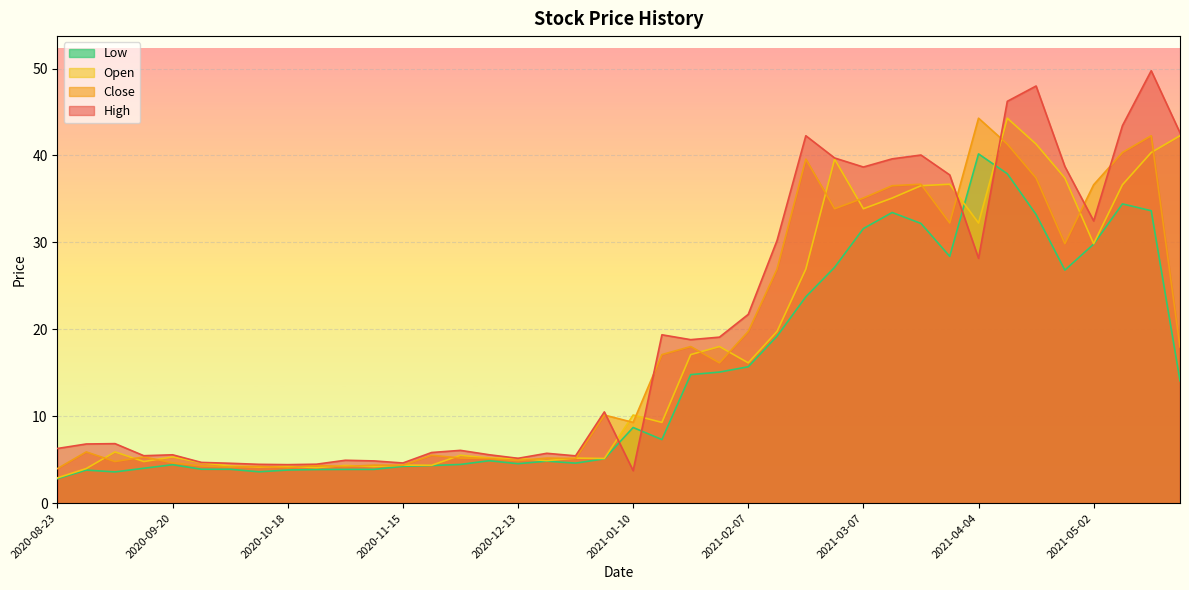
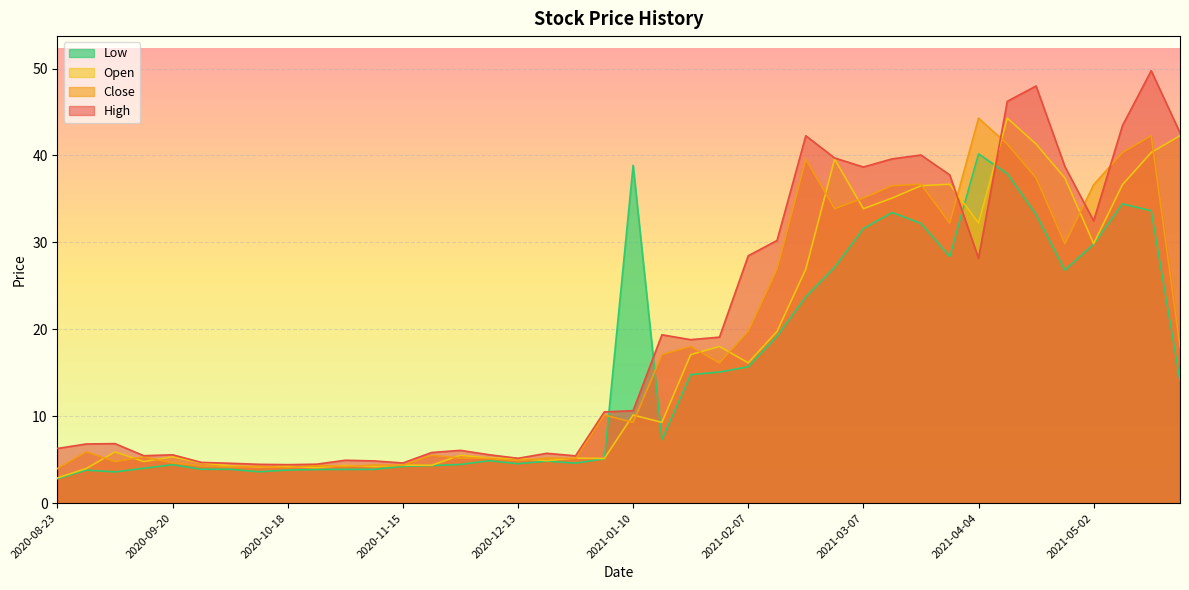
  {
    "Low": {
      "2020-12-13": 5,
-     "2021-01-10": 9,
+     "2021-01-10": 39,
      "2021-02-07": 16,
      "2021-03-07": 32,
      "2021-04-04": 40
    },
    "High": {
      "2020-08-23": 6,
-     "2021-01-10": 4,
-     "2021-02-07": 22,
+     "2021-01-10": 11,
+     "2021-02-07": 28,
      "2021-03-07": 39,
      "2021-04-04": 28,
      "2021-05-02": 32
    }
  }
